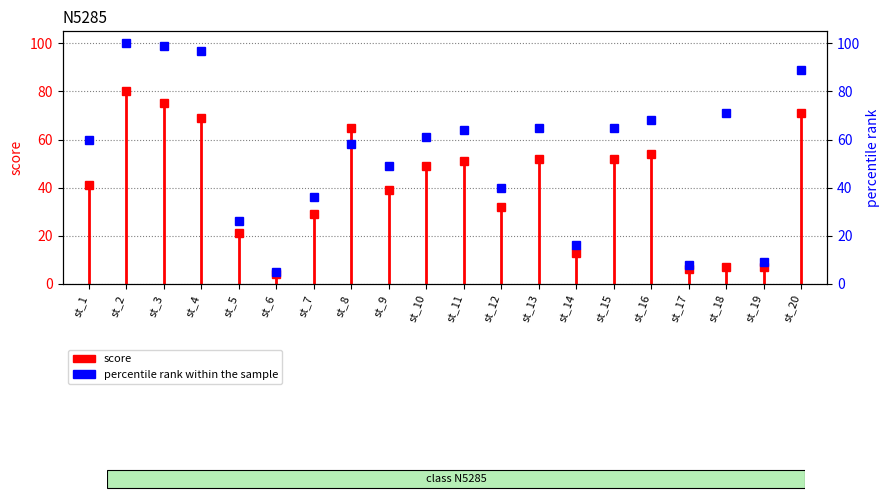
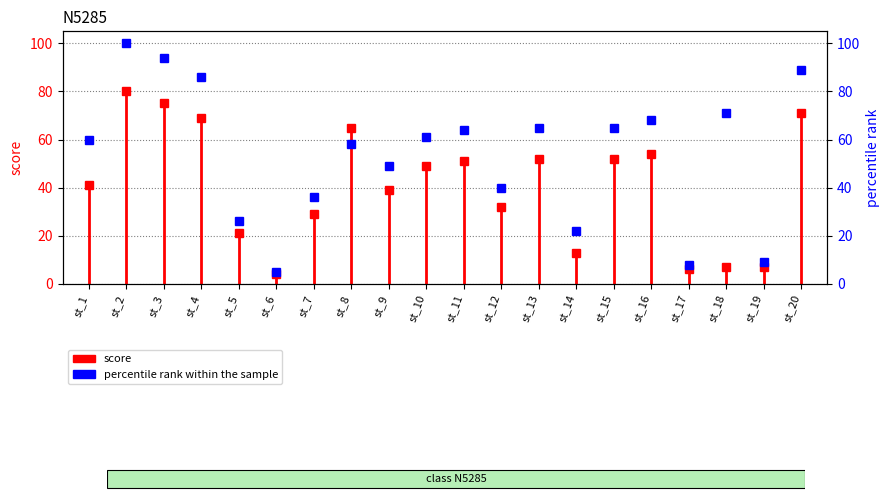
  {
    "percentile rank within the sample": {
      "st_1": 60,
      "st_2": 100,
-     "st_3": 99,
-     "st_4": 97,
+     "st_3": 94,
+     "st_4": 86,
      "st_5": 26,
      "st_6": 5,
      "st_7": 36,
      "st_8": 58,
      "st_9": 49,
      "st_10": 61,
      "st_11": 64,
      "st_12": 40,
      "st_13": 65,
-     "st_14": 16,
+     "st_14": 22,
      "st_15": 65,
      "st_16": 68,
      "st_17": 8,
      "st_18": 71,
      "st_19": 9,
      "st_20": 89
    }
  }
